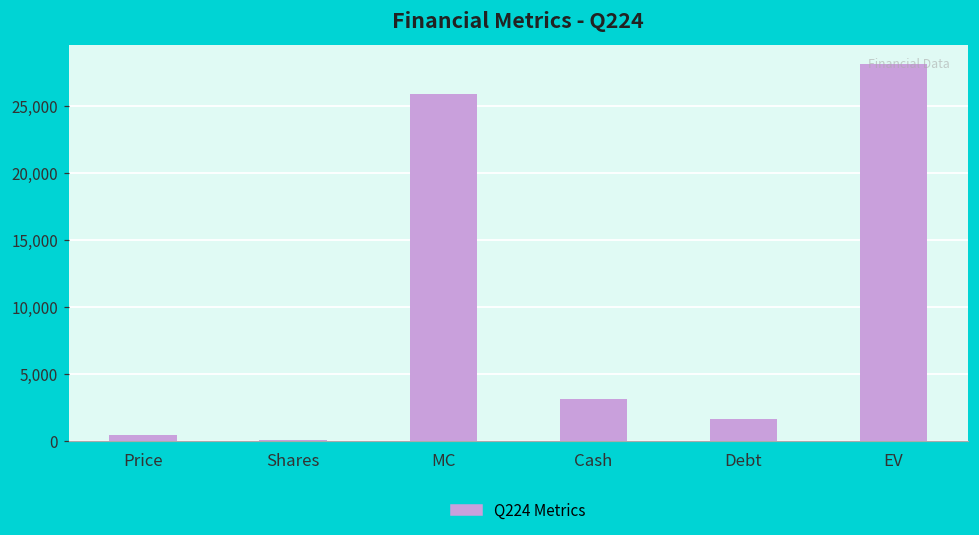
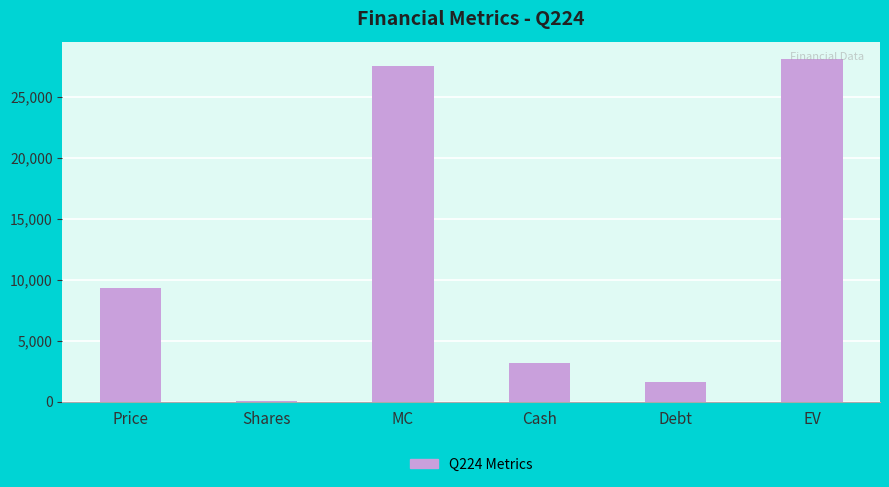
  {
-   "Price": "500",
-   "MC": "25,900",
+   "Price": "9,300",
+   "MC": "27,500",
    "Cash": "3,100",
    "Debt": "1,700",
    "EV": "28,100"
  }
